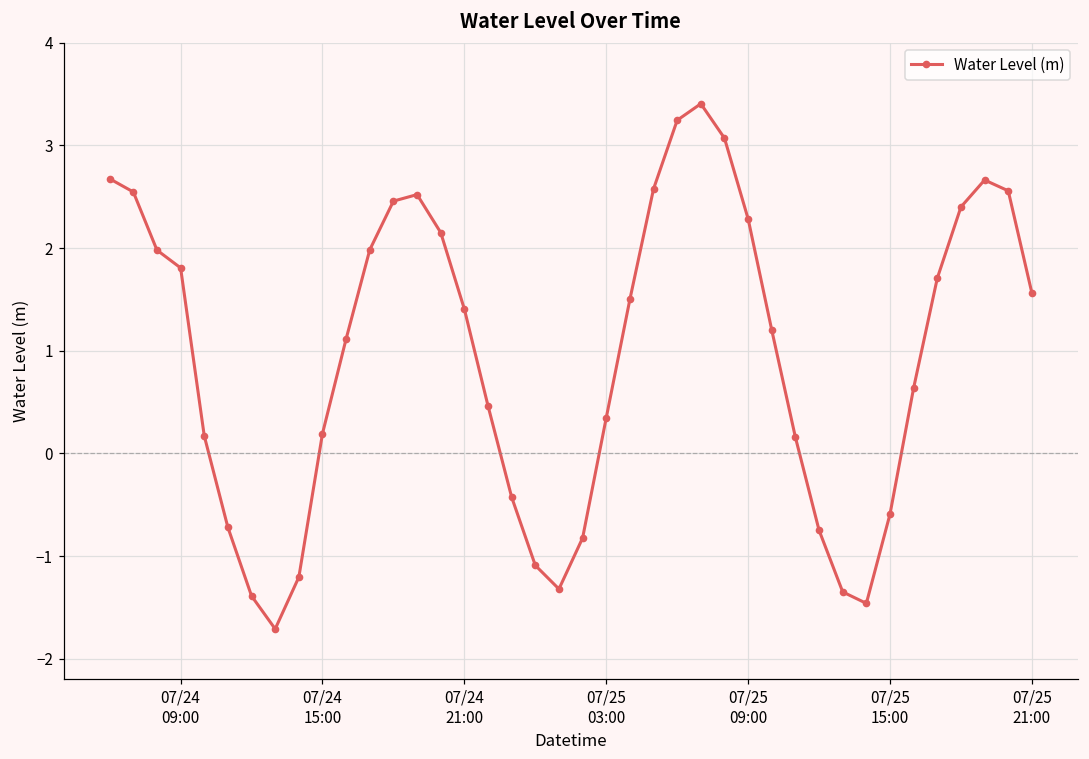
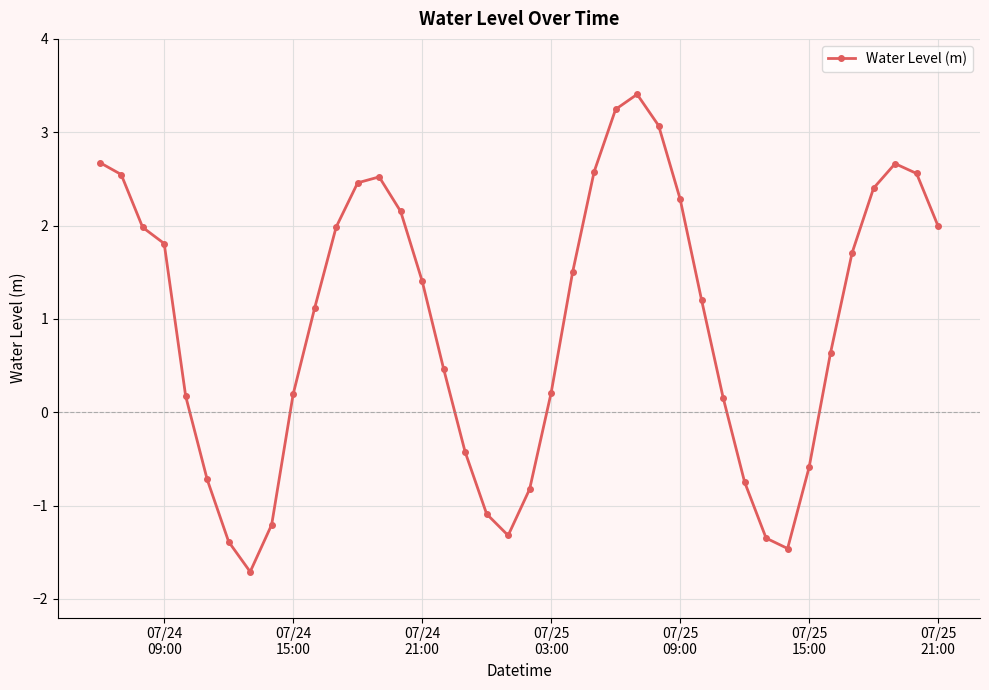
  {
    "07/24 09:00": 1.8,
    "07/24 15:00": 0.2,
    "07/24 21:00": 1.4,
-   "07/25 03:00": 0.3,
+   "07/25 03:00": 0.2,
    "07/25 09:00": 2.3,
    "07/25 15:00": -0.6,
-   "07/25 21:00": 1.6
+   "07/25 21:00": 2.0
  }
